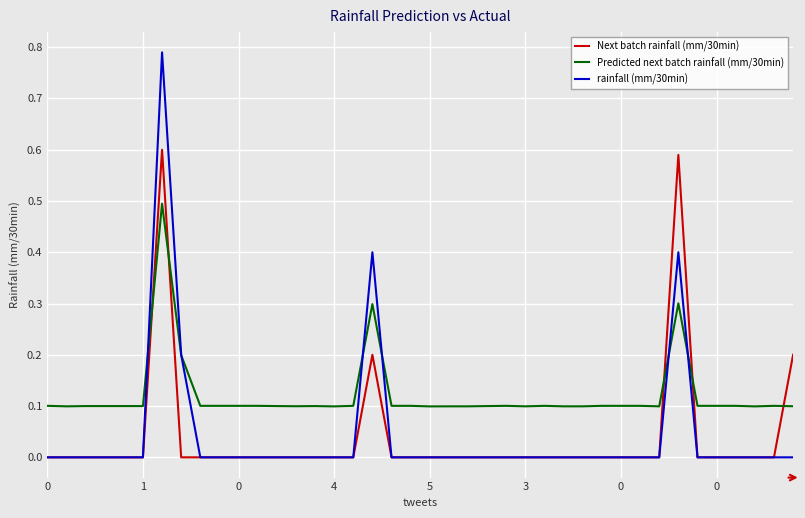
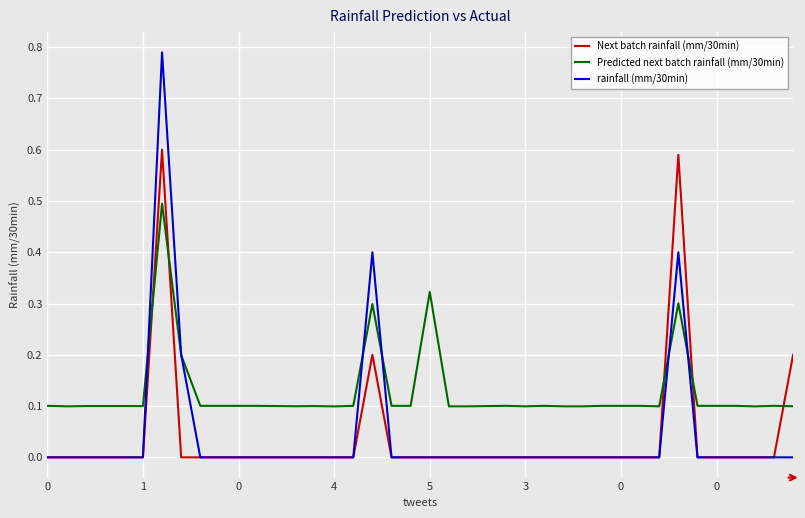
  {
    "Predicted next batch rainfall (mm/30min)": {
-     "5": 0.10
+     "5": 0.32
    }
  }
